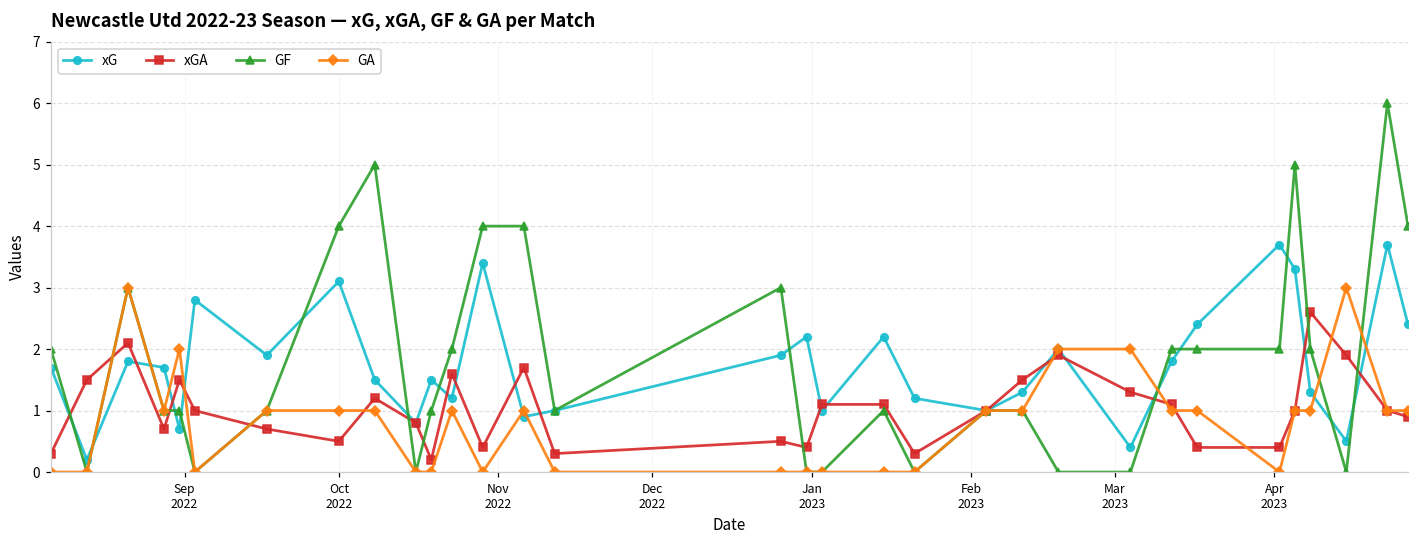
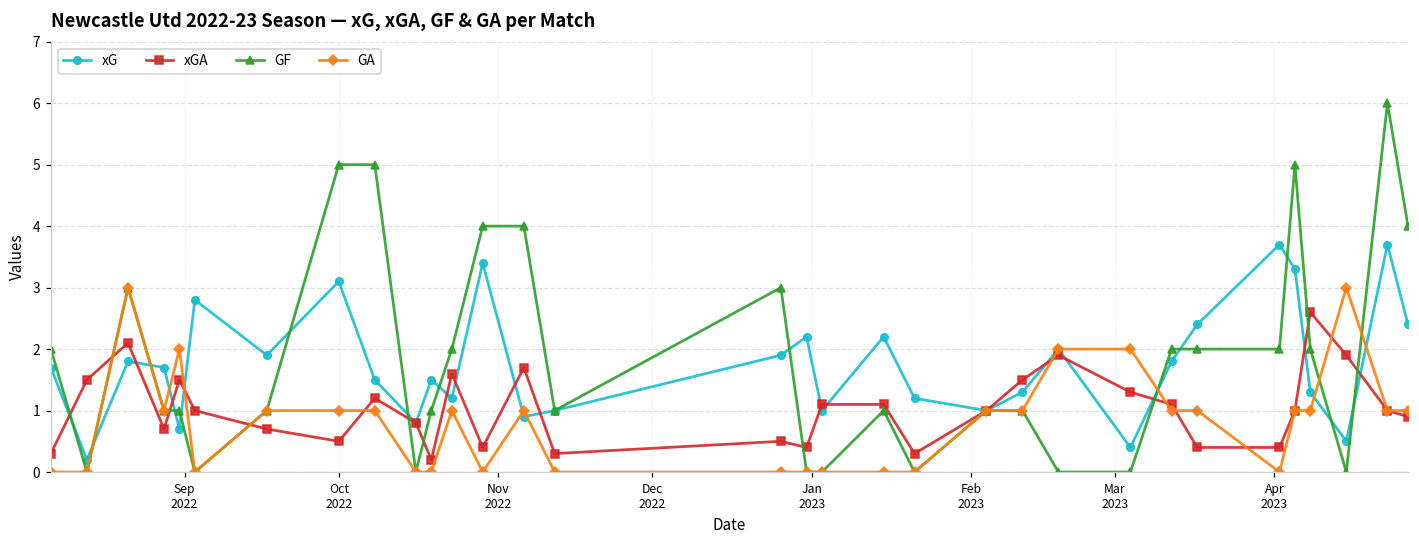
  {
    "xG": {
      "Oct 2022": 3.1
    },
    "xGA": {
      "Oct 2022": 0.5
    },
    "GF": {
-     "Oct 2022": 4
+     "Oct 2022": 5
    },
    "GA": {
      "Oct 2022": 1
    }
  }
